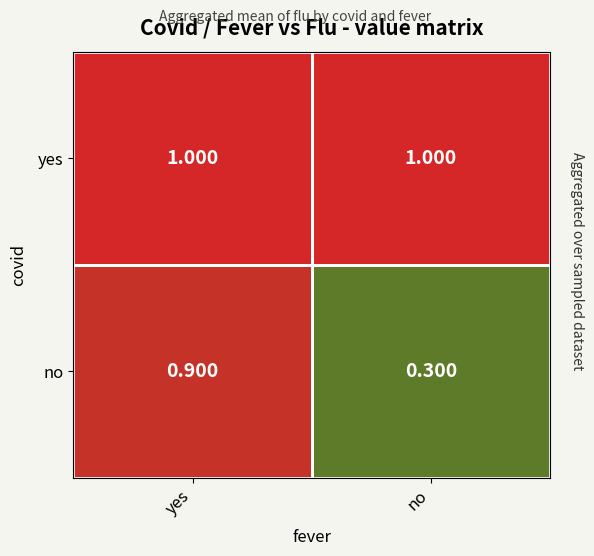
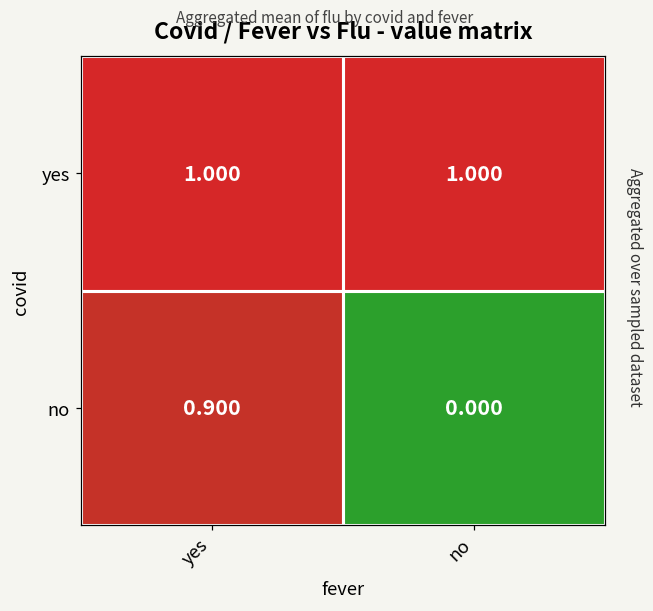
  {
    "yes": {
      "yes": 1.000,
      "no": 1.000
    },
    "no": {
      "yes": 0.900,
-     "no": 0.300
+     "no": 0.000
    }
  }
